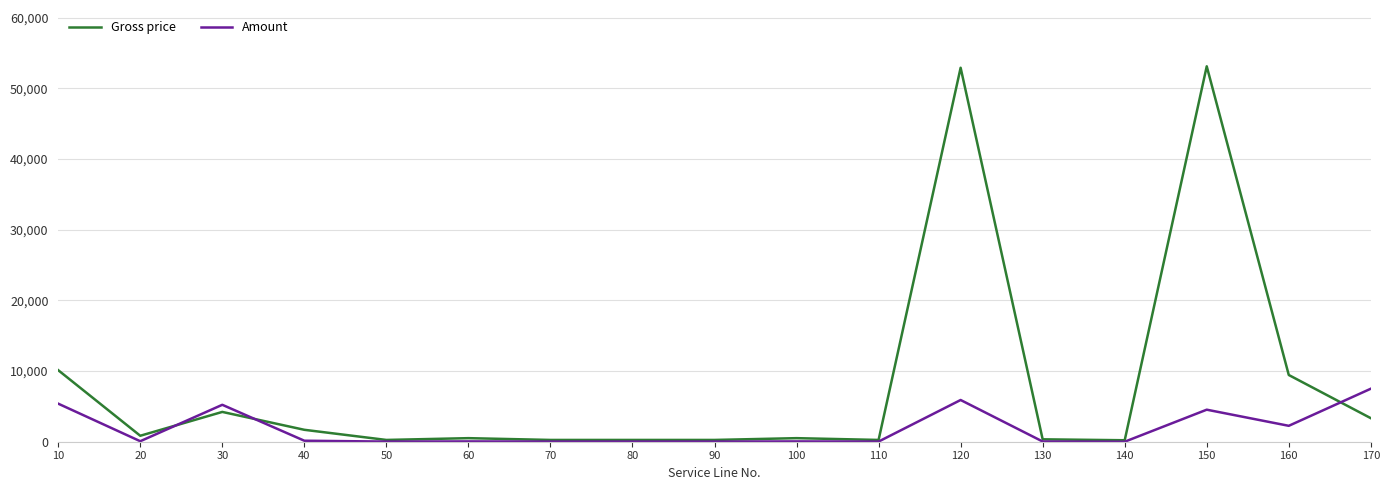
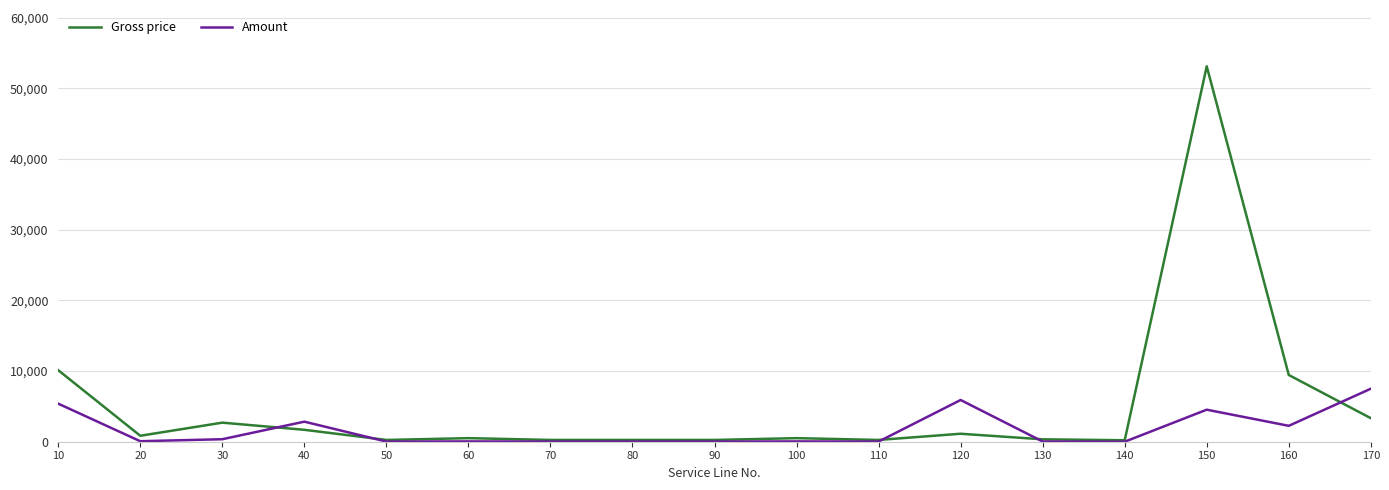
  {
    "Gross price": {
      "10": "10,000",
      "20": "1,000",
-     "30": "4,000",
+     "30": "3,000",
      "40": "2,000",
      "60": "1,000",
      "100": "1,000",
-     "120": "53,000",
+     "120": "1,000",
      "150": "53,000",
      "160": "9,000",
      "170": "3,000"
    },
    "Amount": {
      "10": "5,000",
      "20": "0",
-     "30": "5,000",
-     "40": "0",
+     "30": "0",
+     "40": "3,000",
      "60": "0",
      "100": "0",
      "120": "6,000",
      "150": "5,000",
      "160": "2,000",
      "170": "7,000"
    }
  }
